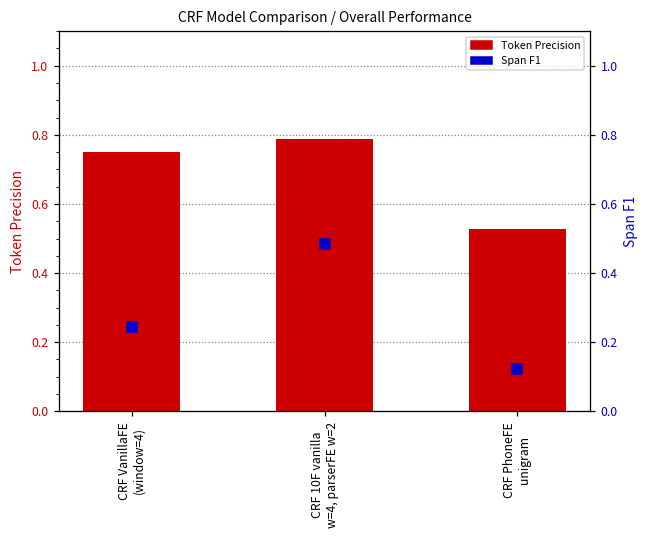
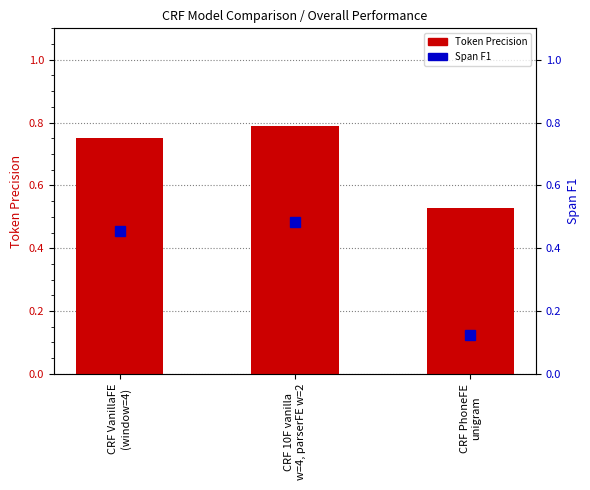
  {
    "Span F1": {
-     "CRF VanillaFE (window=4)": 0.24,
+     "CRF VanillaFE (window=4)": 0.46,
      "CRF 10F vanilla w=4, parserFE w=2": 0.48,
      "CRF PhoneFE unigram": 0.12
    }
  }
